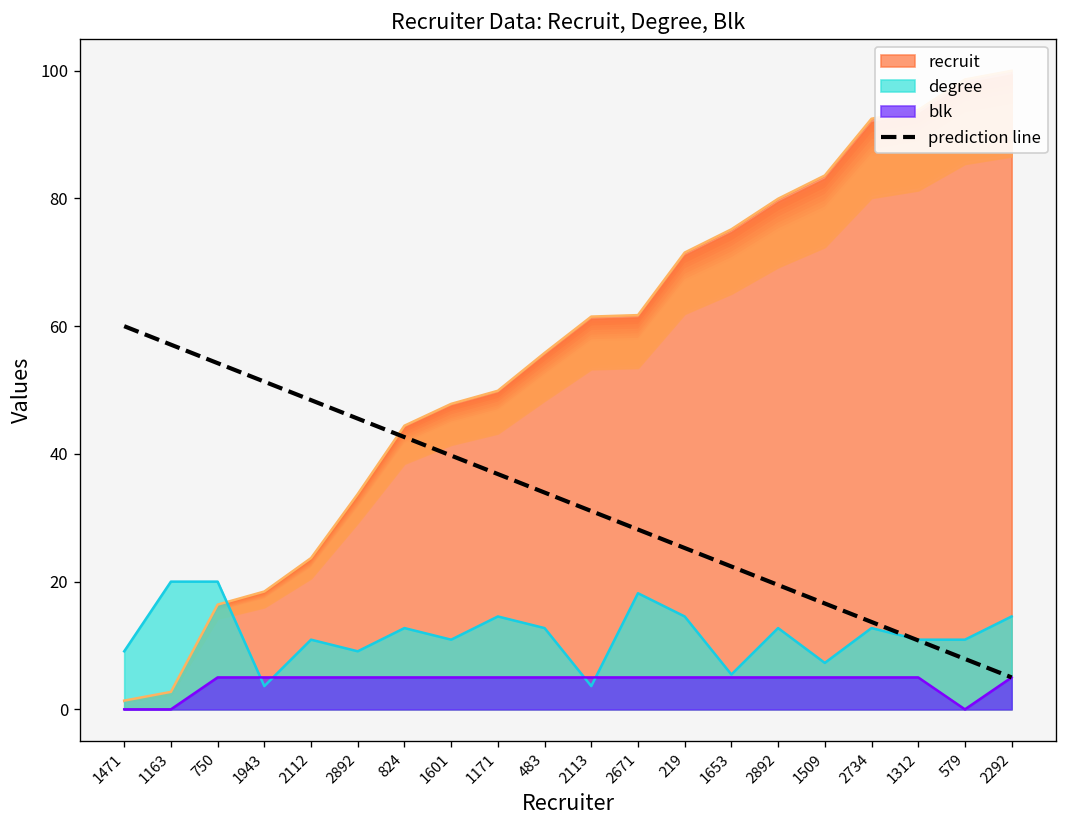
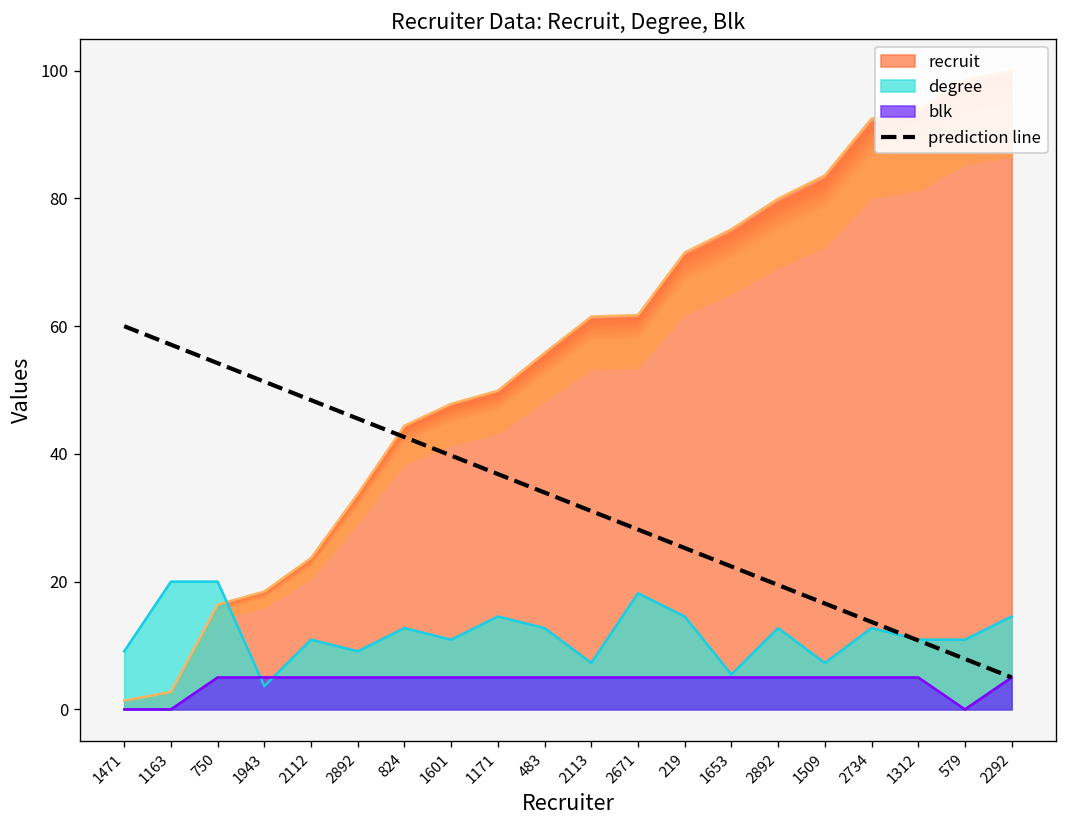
  {
    "prediction line": {
      "1471": 60,
      "1163": 57,
      "750": 54,
      "1943": 51,
      "2112": 48,
      "1601": 40,
      "1171": 37,
      "483": 34,
      "2113": 31,
      "2671": 28,
      "219": 25,
      "1653": 22,
      "1509": 17,
      "2734": 14,
      "579": 8
    },
    "degree": {
      "1471": 9,
      "1163": 20,
      "750": 20,
      "1943": 4,
      "2112": 11,
      "824": 13,
      "1601": 11,
      "1171": 15,
      "483": 13,
-     "2113": 4,
+     "2113": 7,
      "2671": 18,
      "219": 15,
      "1509": 7,
      "2734": 13,
      "579": 11,
      "2292": 15
    },
    "blk": {
      "1471": 0,
      "1163": 0,
      "750": 5,
      "1943": 5,
      "2112": 5,
      "824": 5,
      "1601": 5,
      "1171": 5,
      "483": 5,
      "2113": 5,
      "2671": 5,
      "219": 5,
      "1509": 5,
      "2734": 5,
      "1312": 5,
      "579": 0
    }
  }
